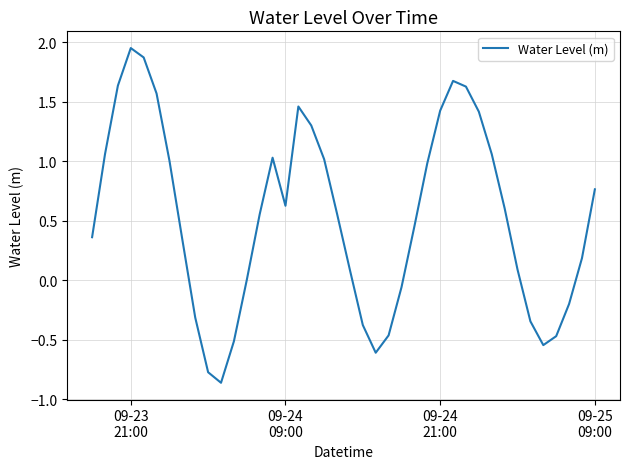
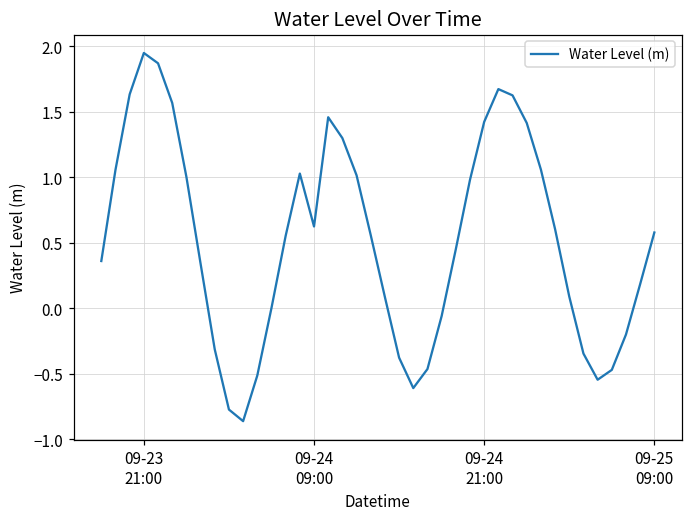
  {
    "09-23 21:00": 1.95,
    "09-24 09:00": 0.62,
    "09-24 21:00": 1.42,
-   "09-25 09:00": 0.76
+   "09-25 09:00": 0.58
  }
